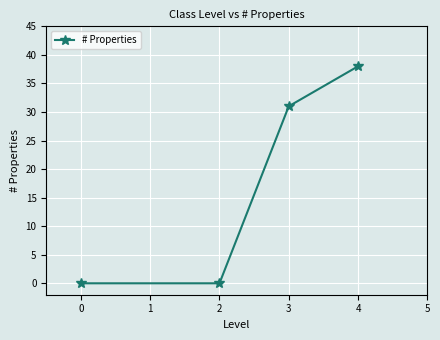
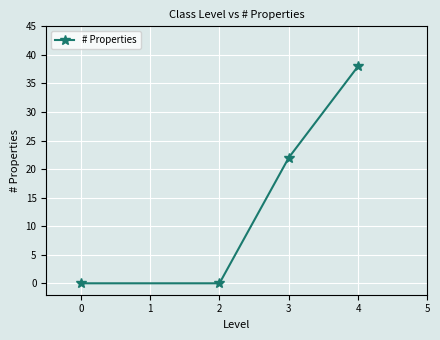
  {
    "0": 0,
    "2": 0,
-   "3": 31,
+   "3": 22,
    "4": 38
  }
